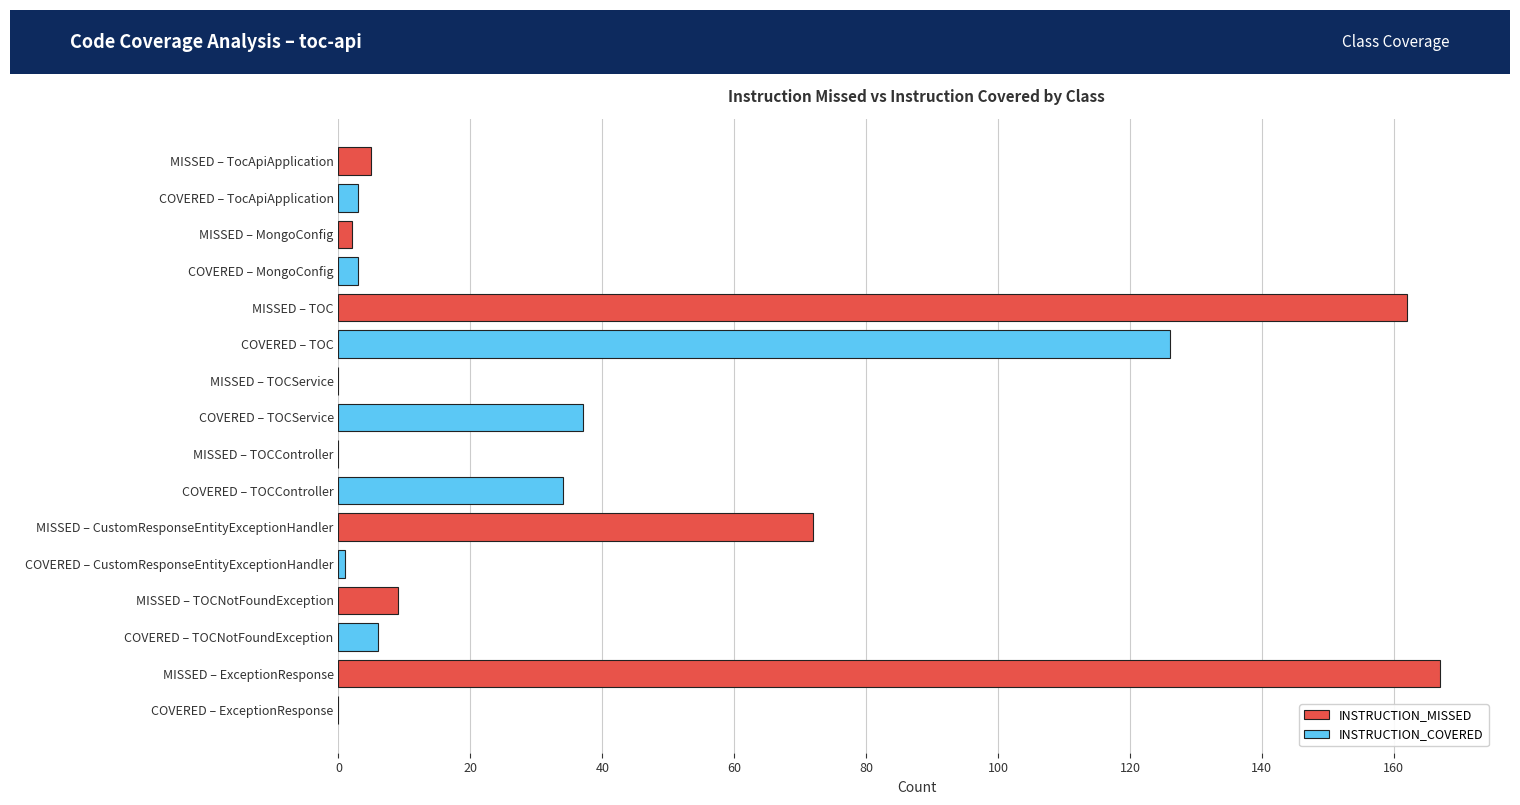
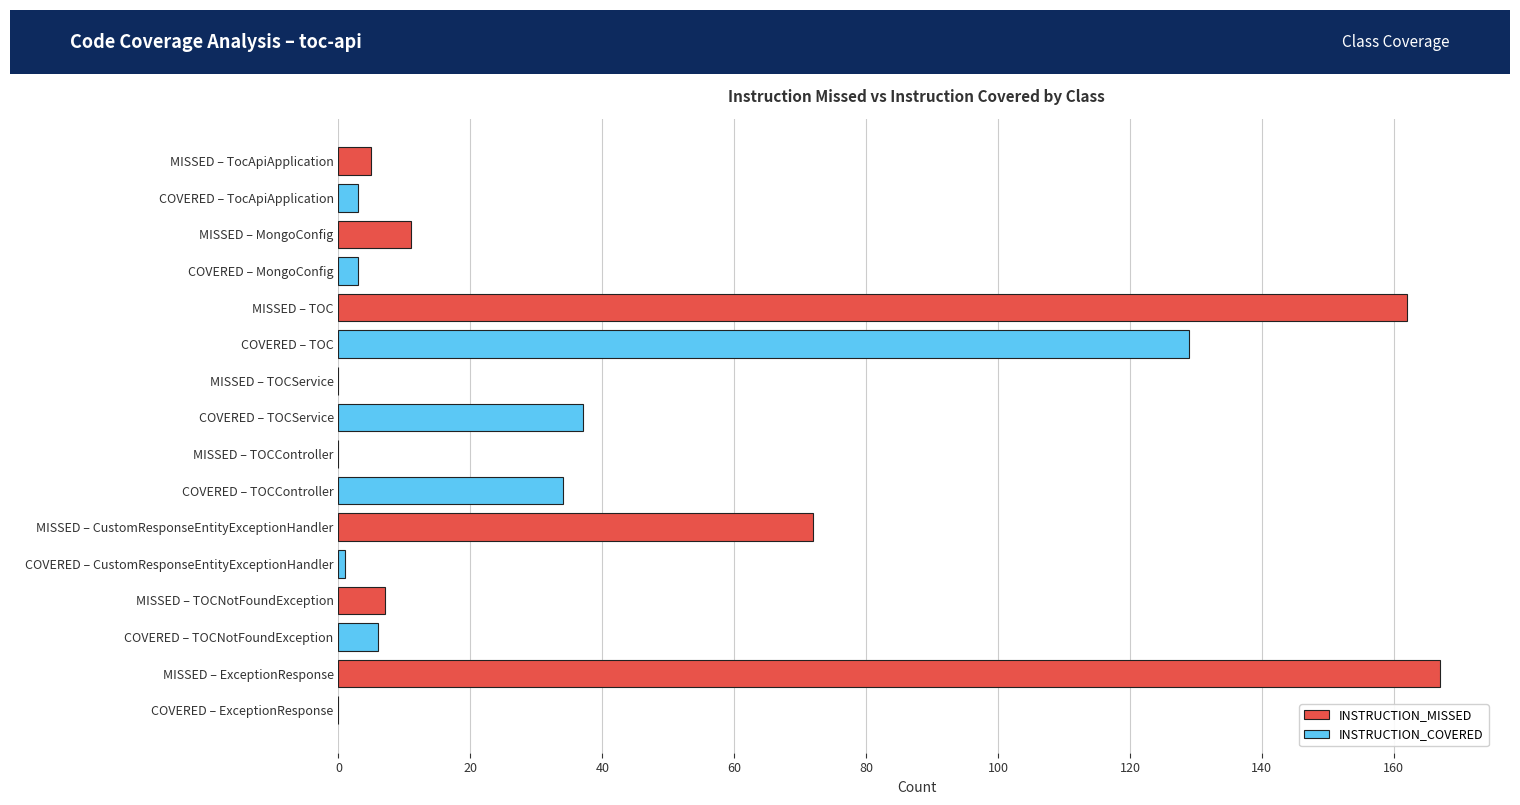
  {
    "INSTRUCTION_MISSED": {
      "MISSED – TocApiApplication": 5,
-     "MISSED – MongoConfig": 2,
+     "MISSED – MongoConfig": 11,
      "MISSED – TOC": 162,
      "MISSED – TOCService": 0,
      "MISSED – TOCController": 0,
      "MISSED – CustomResponseEntityExceptionHandler": 72,
-     "MISSED – TOCNotFoundException": 9,
+     "MISSED – TOCNotFoundException": 7,
      "MISSED – ExceptionResponse": 167
    },
    "INSTRUCTION_COVERED": {
      "COVERED – TocApiApplication": 3,
      "COVERED – MongoConfig": 3,
-     "COVERED – TOC": 126,
+     "COVERED – TOC": 129,
      "COVERED – TOCService": 37,
      "COVERED – TOCController": 34,
      "COVERED – CustomResponseEntityExceptionHandler": 1,
      "COVERED – TOCNotFoundException": 6,
      "COVERED – ExceptionResponse": 0
    }
  }
